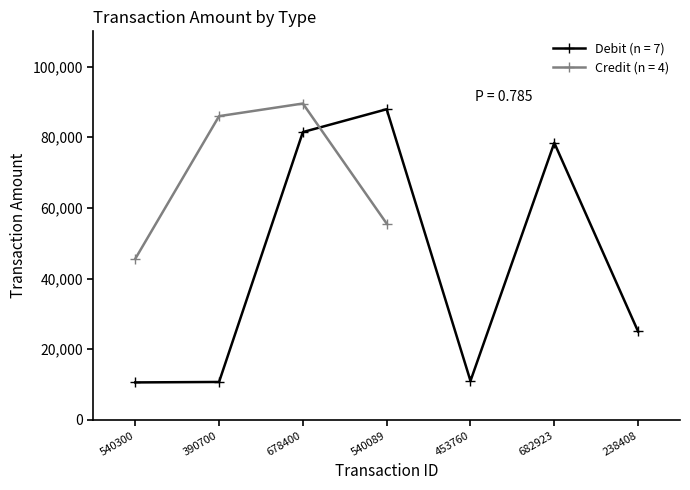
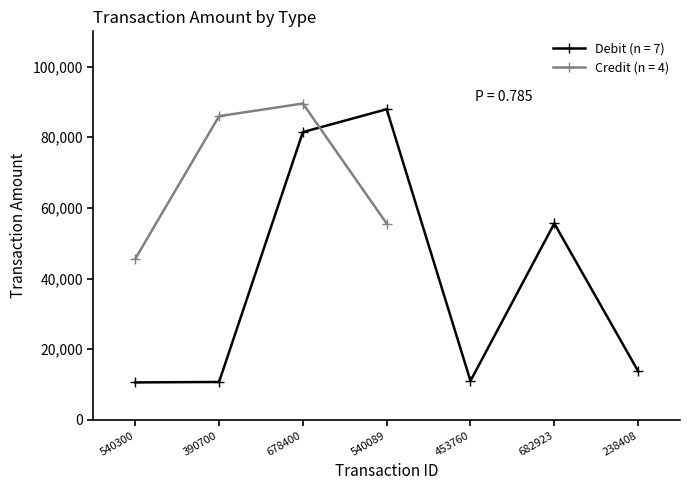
  {
    "Debit (n = 7)": {
      "540300": "11,000",
      "390700": "11,000",
      "678400": "81,000",
      "540089": "88,000",
      "453760": "11,000",
-     "682923": "78,000",
-     "238408": "25,000"
+     "682923": "56,000",
+     "238408": "14,000"
    },
    "Credit (n = 4)": {
      "540300": "46,000",
      "390700": "86,000",
      "678400": "90,000",
      "540089": "56,000"
    }
  }
